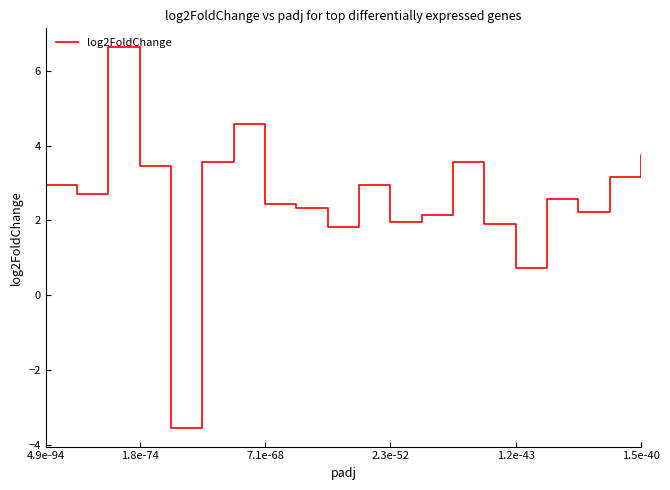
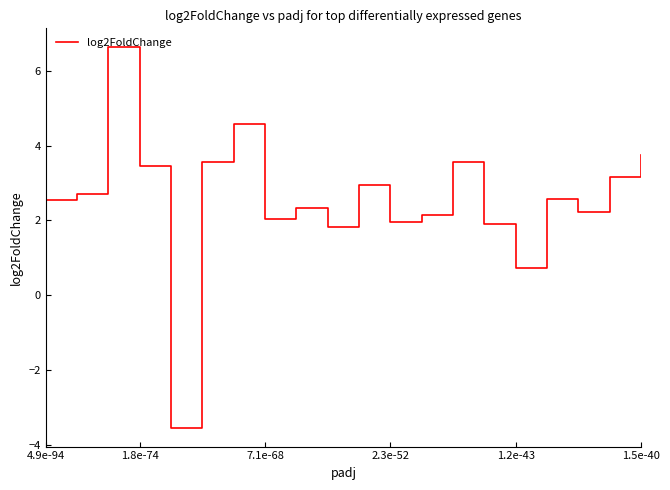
  {
-   "4.9e-94": 2.9,
+   "4.9e-94": 2.5,
    "1.8e-74": 3.5,
-   "7.1e-68": 2.5,
+   "7.1e-68": 2.0,
    "2.3e-52": 2.0,
    "1.2e-43": 0.7,
    "1.5e-40": 3.8
  }
